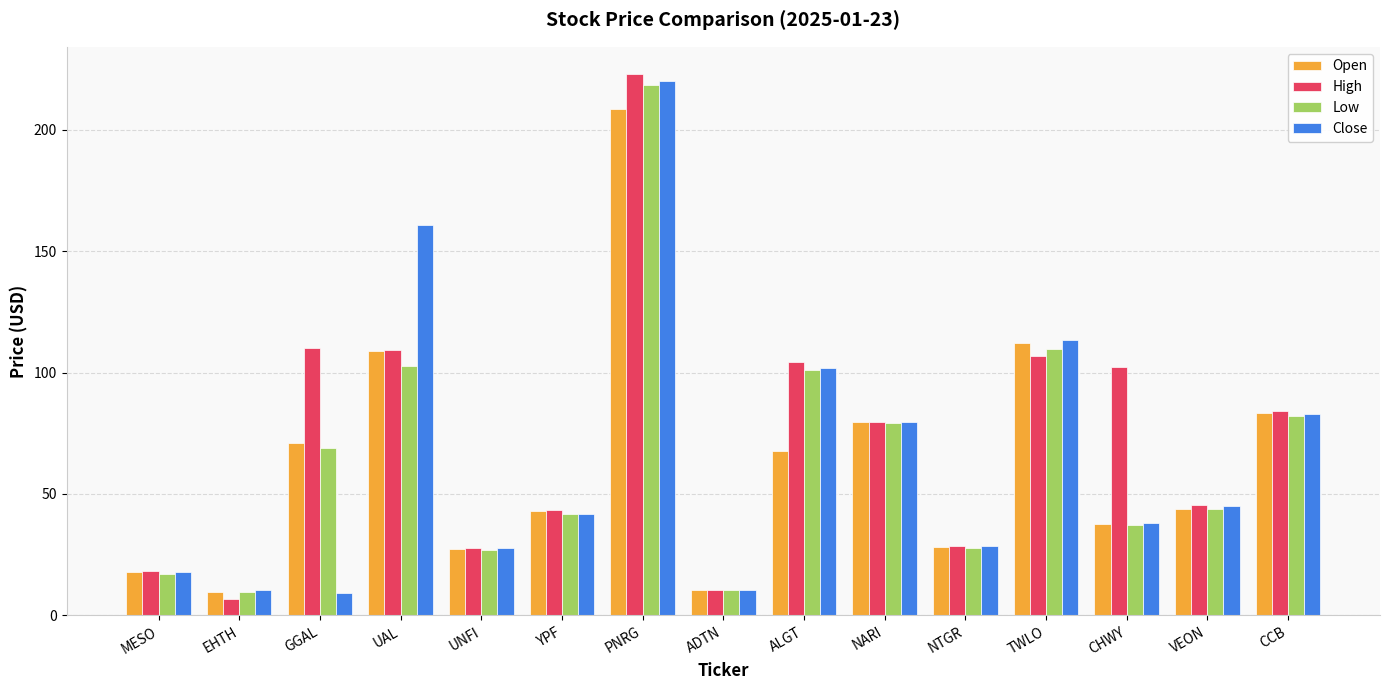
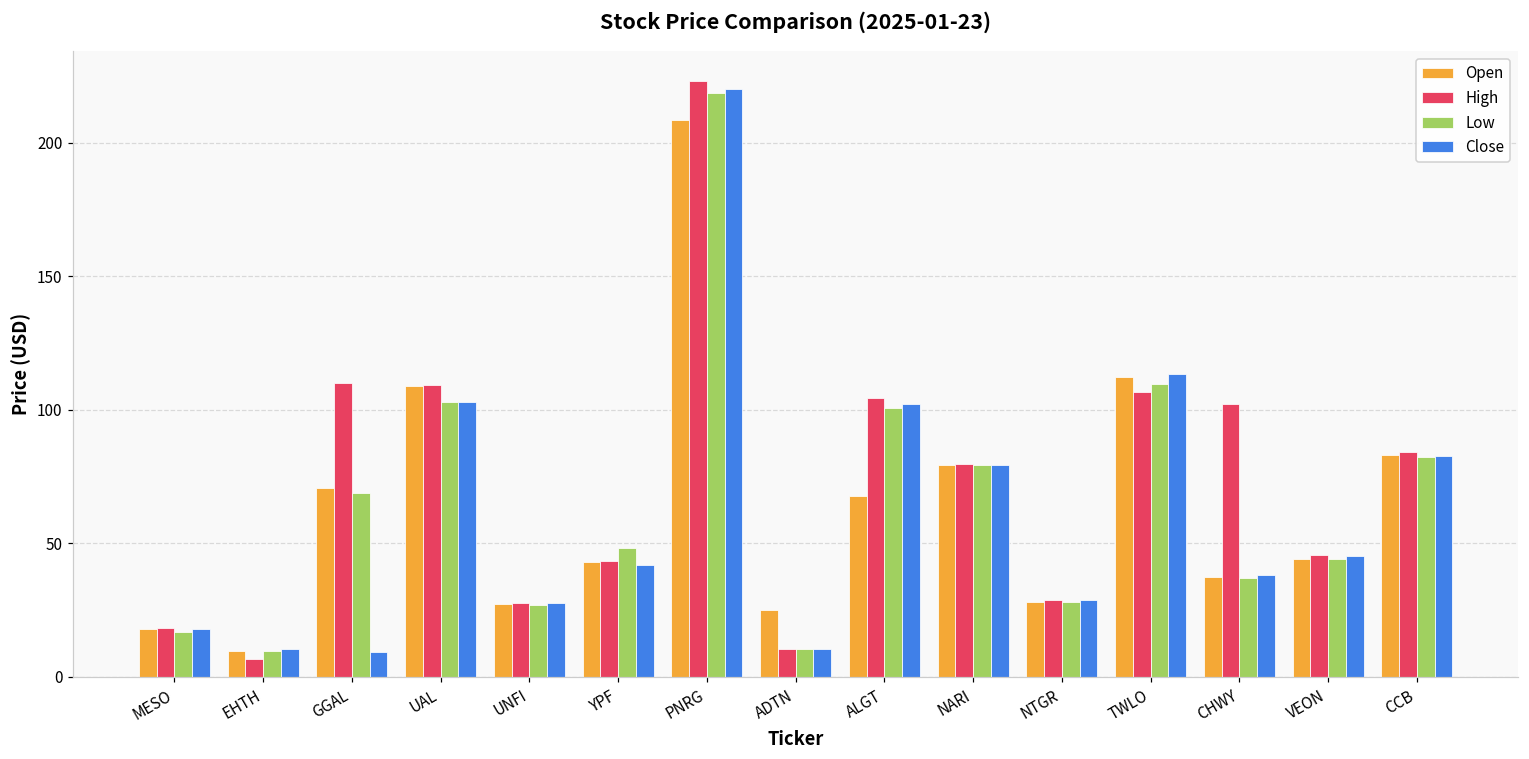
  {
    "Open": {
      "MESO": 18,
      "EHTH": 10,
      "GGAL": 71,
      "UAL": 109,
      "UNFI": 27,
      "YPF": 43,
      "PNRG": 209,
-     "ADTN": 10,
+     "ADTN": 25,
      "ALGT": 68,
      "NARI": 79,
      "NTGR": 28,
      "TWLO": 112,
      "CHWY": 38,
      "VEON": 44,
      "CCB": 83
    },
    "High": {
      "MESO": 18,
      "EHTH": 7,
      "GGAL": 110,
      "UAL": 109,
      "UNFI": 28,
      "YPF": 43,
      "PNRG": 223,
      "ADTN": 11,
      "ALGT": 104,
      "NARI": 80,
      "NTGR": 29,
      "TWLO": 107,
      "CHWY": 102,
      "VEON": 46,
      "CCB": 84
    },
    "Low": {
      "MESO": 17,
      "EHTH": 10,
      "GGAL": 69,
      "UAL": 103,
      "UNFI": 27,
-     "YPF": 42,
+     "YPF": 48,
      "PNRG": 219,
      "ADTN": 10,
      "ALGT": 101,
      "NARI": 79,
      "NTGR": 28,
      "TWLO": 110,
      "CHWY": 37,
      "VEON": 44,
      "CCB": 82
    },
    "Close": {
      "MESO": 18,
      "EHTH": 11,
      "GGAL": 9,
-     "UAL": 161,
+     "UAL": 103,
      "UNFI": 28,
      "YPF": 42,
      "PNRG": 220,
      "ADTN": 10,
      "ALGT": 102,
      "NARI": 79,
      "NTGR": 29,
      "TWLO": 113,
      "CHWY": 38,
      "VEON": 45,
      "CCB": 83
    }
  }
